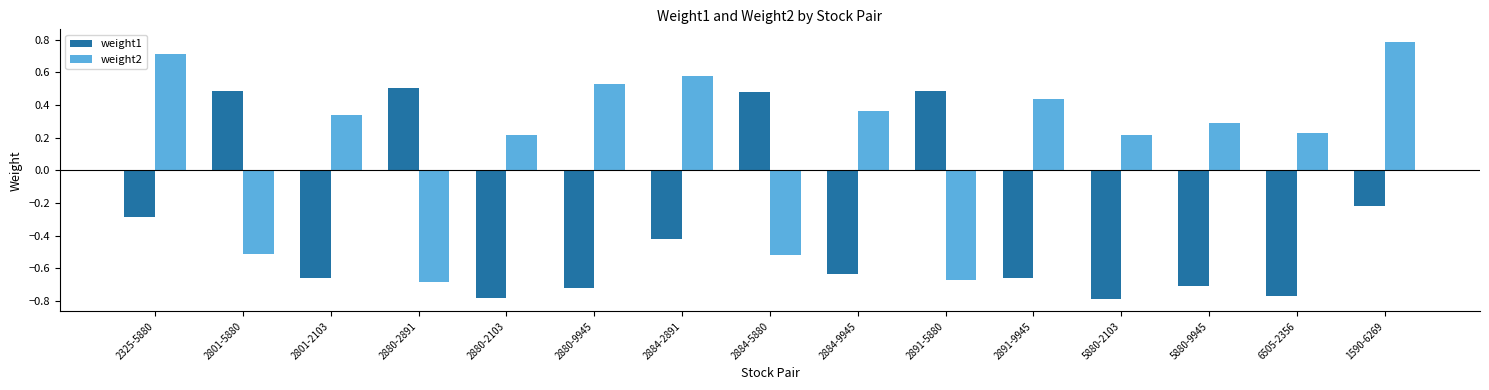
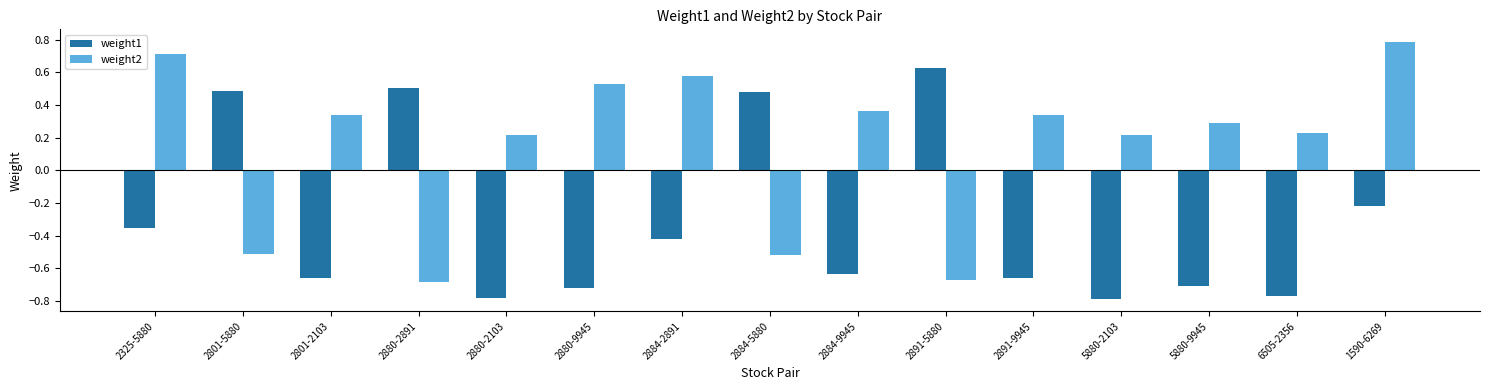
  {
    "weight1": {
-     "2325-5880": -0.29,
+     "2325-5880": -0.35,
      "2801-5880": 0.48,
      "2801-2103": -0.66,
      "2880-2891": 0.50,
      "2880-2103": -0.78,
      "2880-9945": -0.72,
      "2884-2891": -0.42,
      "2884-5880": 0.48,
      "2884-9945": -0.64,
-     "2891-5880": 0.48,
+     "2891-5880": 0.62,
      "2891-9945": -0.66,
      "5880-2103": -0.79,
      "5880-9945": -0.71,
      "6505-2356": -0.77,
      "1590-6269": -0.22
    },
    "weight2": {
      "2325-5880": 0.71,
      "2801-5880": -0.52,
      "2801-2103": 0.34,
      "2880-2891": -0.68,
      "2880-2103": 0.22,
      "2880-9945": 0.53,
      "2884-2891": 0.58,
      "2884-5880": -0.52,
      "2884-9945": 0.36,
      "2891-5880": -0.67,
-     "2891-9945": 0.44,
+     "2891-9945": 0.34,
      "5880-2103": 0.21,
      "5880-9945": 0.29,
      "6505-2356": 0.23,
      "1590-6269": 0.78
    }
  }
